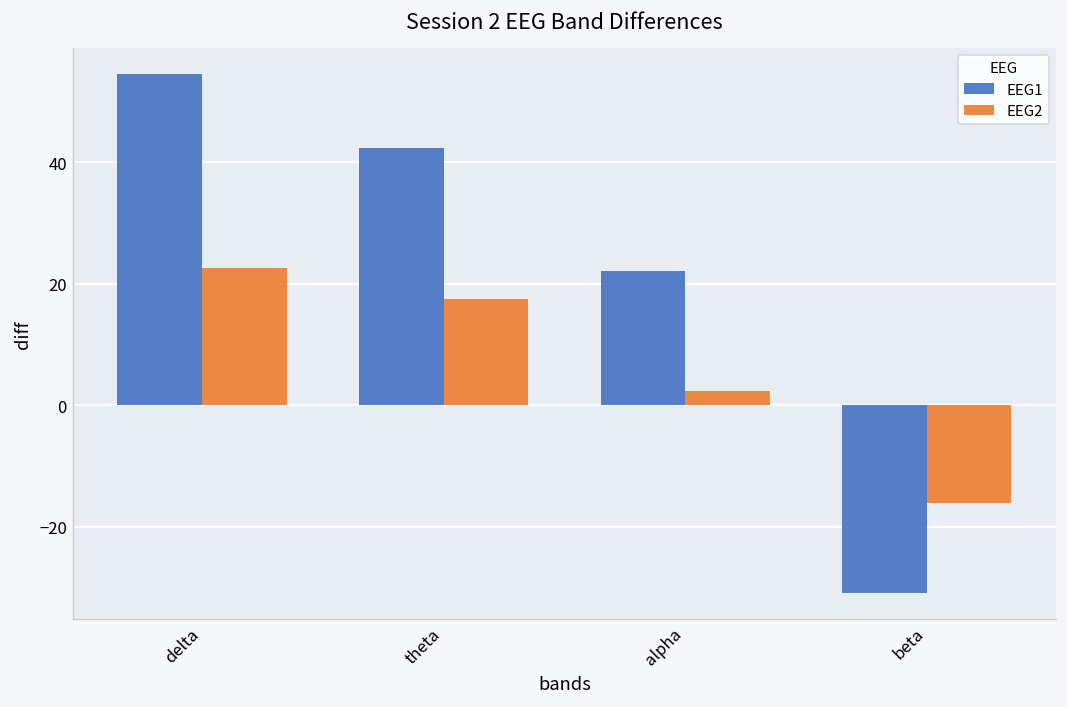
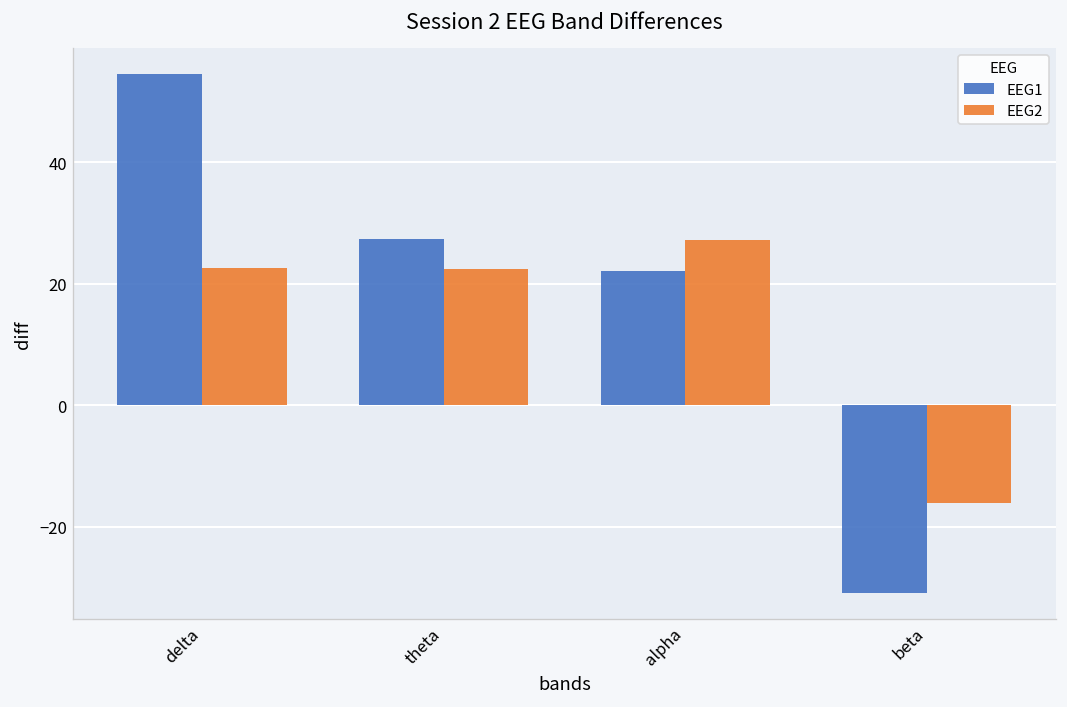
  {
    "EEG1": {
      "delta": 55,
-     "theta": 42,
+     "theta": 27,
      "alpha": 22,
      "beta": -31
    },
    "EEG2": {
      "delta": 23,
-     "theta": 18,
-     "alpha": 2,
+     "theta": 22,
+     "alpha": 27,
      "beta": -16
    }
  }
